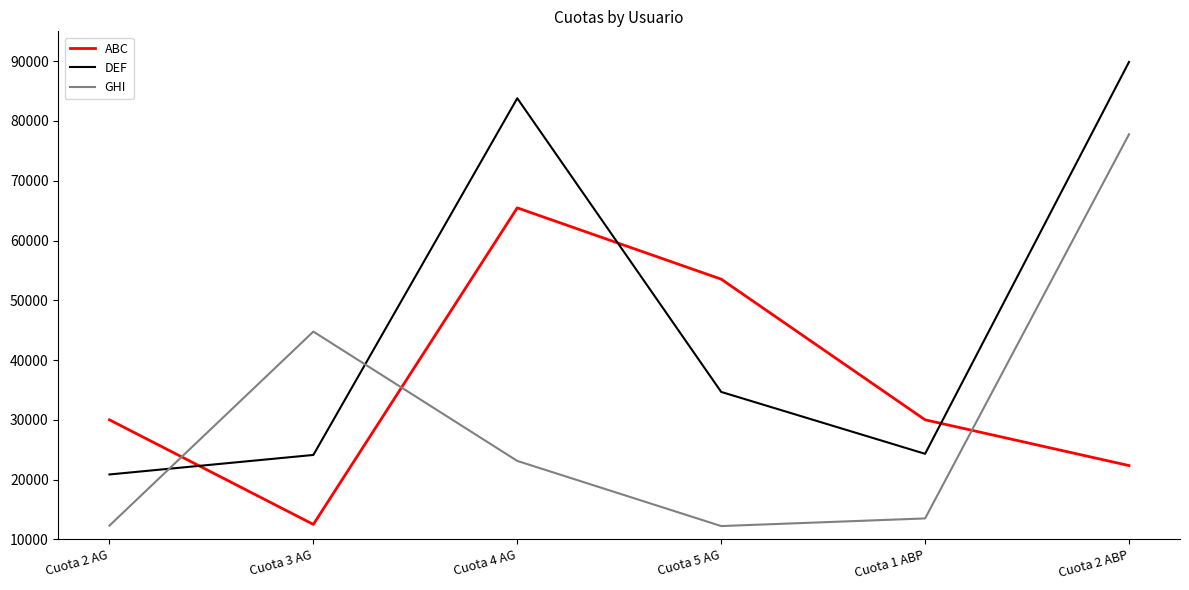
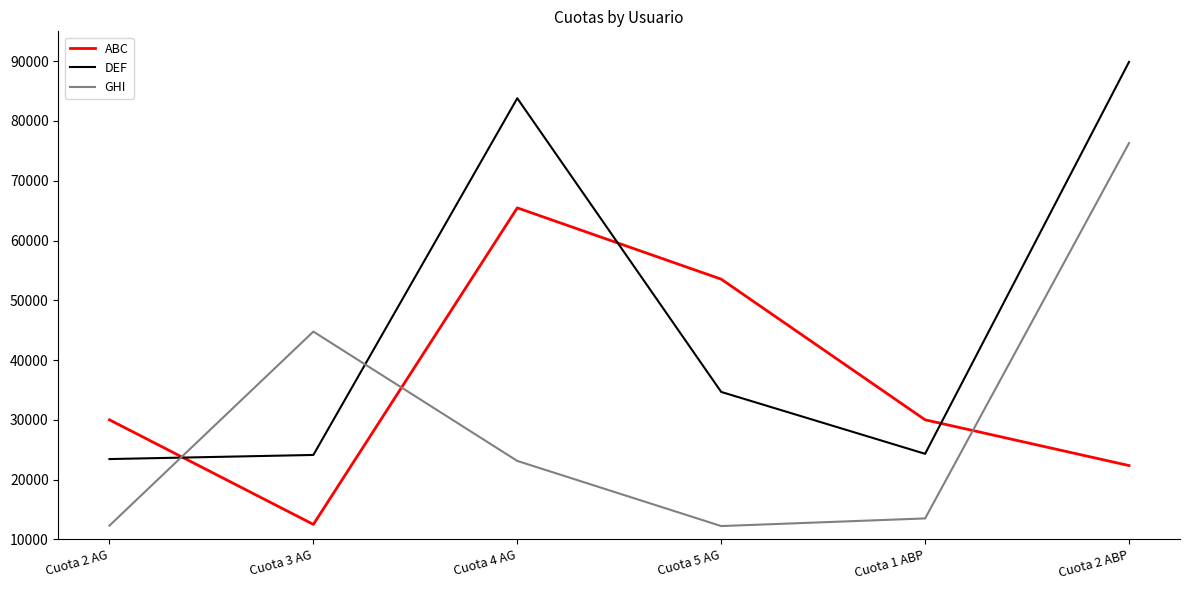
  {
    "ABC": {
      "Cuota 2 AG": 30000,
      "Cuota 3 AG": 13000,
      "Cuota 4 AG": 65000,
      "Cuota 5 AG": 54000,
      "Cuota 1 ABP": 30000,
      "Cuota 2 ABP": 22000
    },
    "DEF": {
-     "Cuota 2 AG": 21000,
+     "Cuota 2 AG": 23000,
      "Cuota 3 AG": 24000,
      "Cuota 4 AG": 84000,
      "Cuota 5 AG": 35000,
      "Cuota 1 ABP": 24000,
      "Cuota 2 ABP": 90000
    },
    "GHI": {
      "Cuota 2 AG": 12000,
      "Cuota 3 AG": 45000,
      "Cuota 4 AG": 23000,
      "Cuota 5 AG": 12000,
      "Cuota 1 ABP": 14000,
-     "Cuota 2 ABP": 78000
+     "Cuota 2 ABP": 76000
    }
  }
